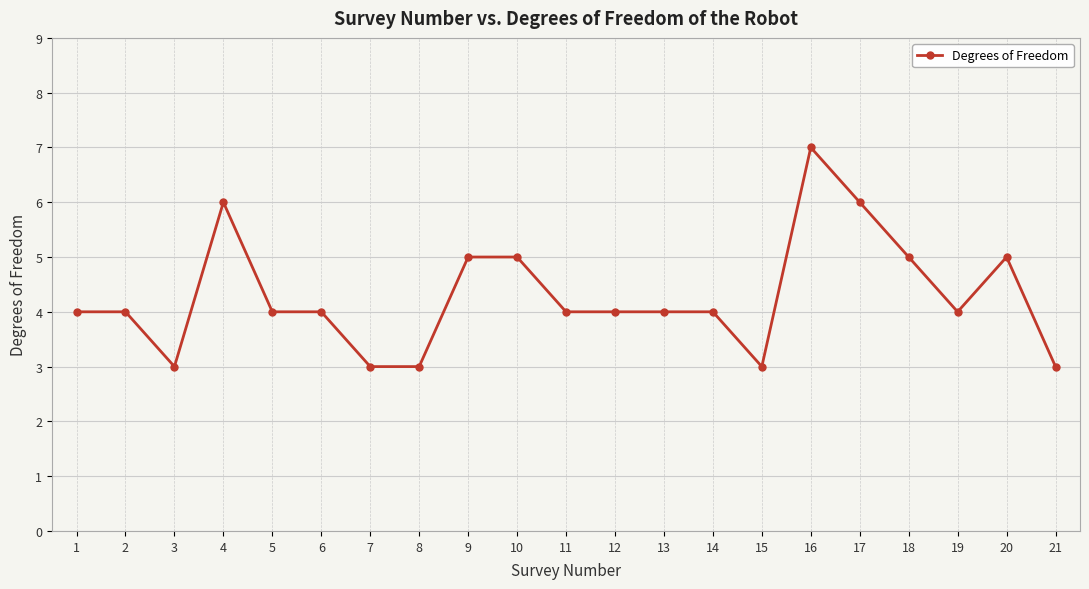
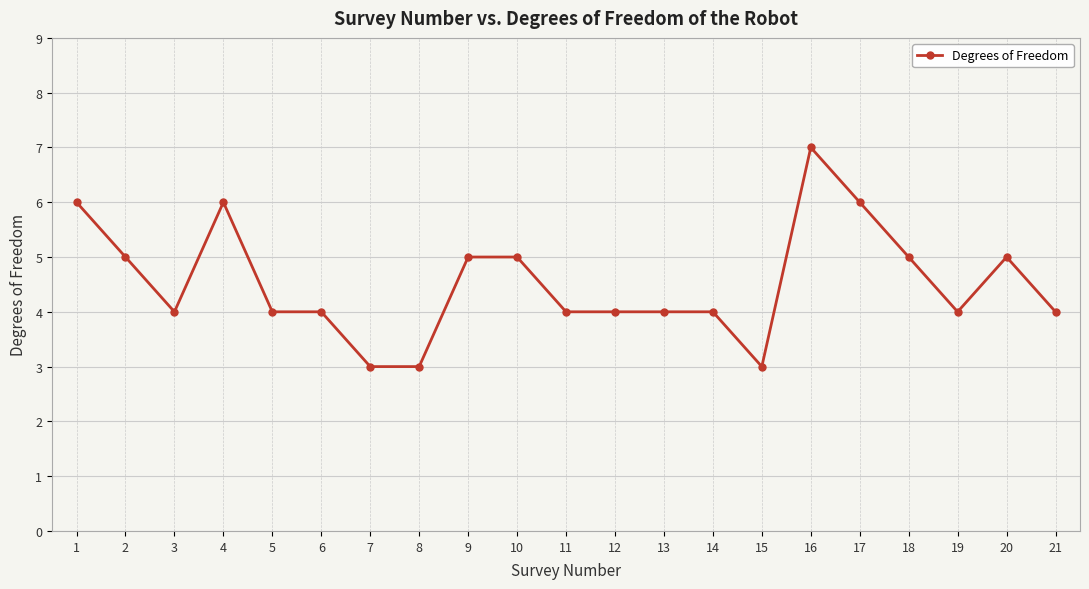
  {
-   "1": 4,
-   "2": 4,
-   "3": 3,
+   "1": 6,
+   "2": 5,
+   "3": 4,
    "4": 6,
    "5": 4,
    "6": 4,
    "7": 3,
    "8": 3,
    "9": 5,
    "10": 5,
    "11": 4,
    "12": 4,
    "13": 4,
    "14": 4,
    "15": 3,
    "16": 7,
    "17": 6,
    "18": 5,
    "19": 4,
    "20": 5,
-   "21": 3
+   "21": 4
  }
